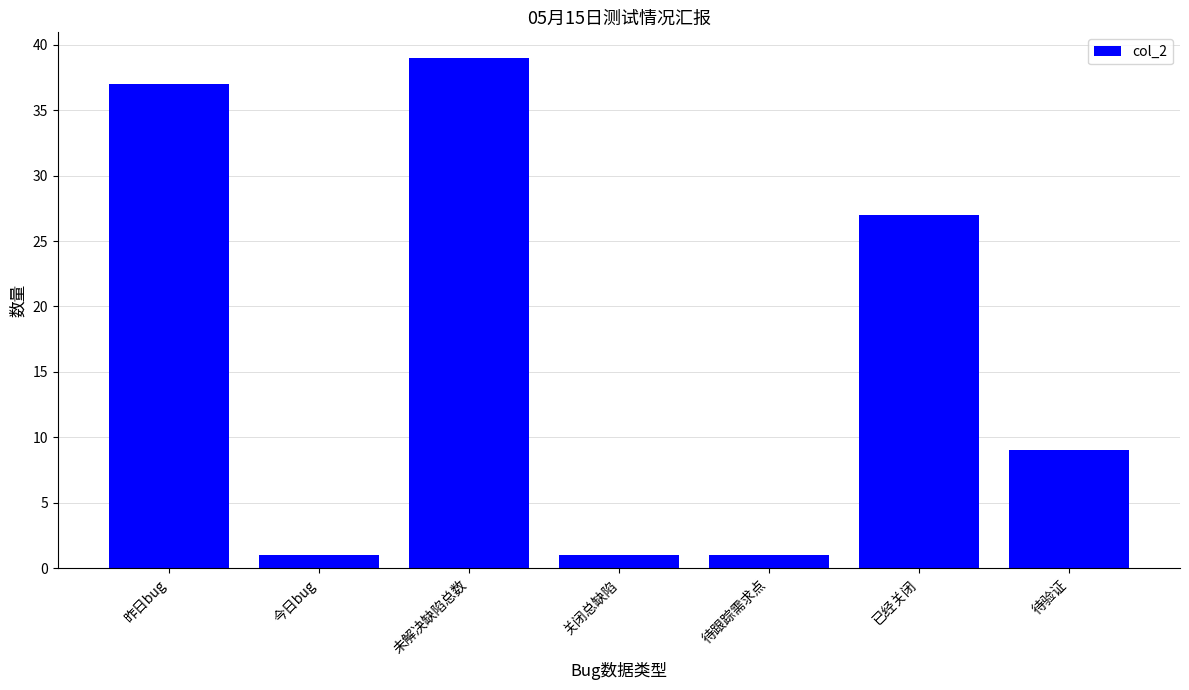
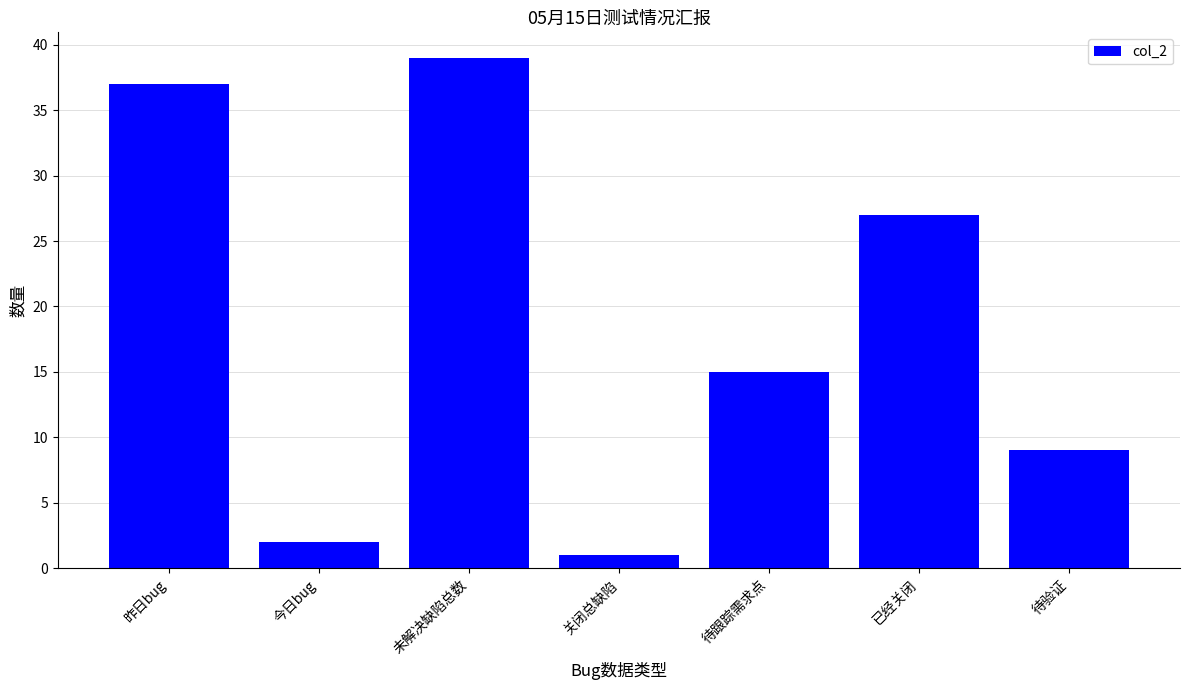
  {
    "昨日bug": 37,
-   "今日bug": 1,
+   "今日bug": 2,
    "未解决缺陷总数": 39,
    "关闭总缺陷": 1,
-   "待跟踪需求点": 1,
+   "待跟踪需求点": 15,
    "已经关闭": 27,
    "待验证": 9
  }
